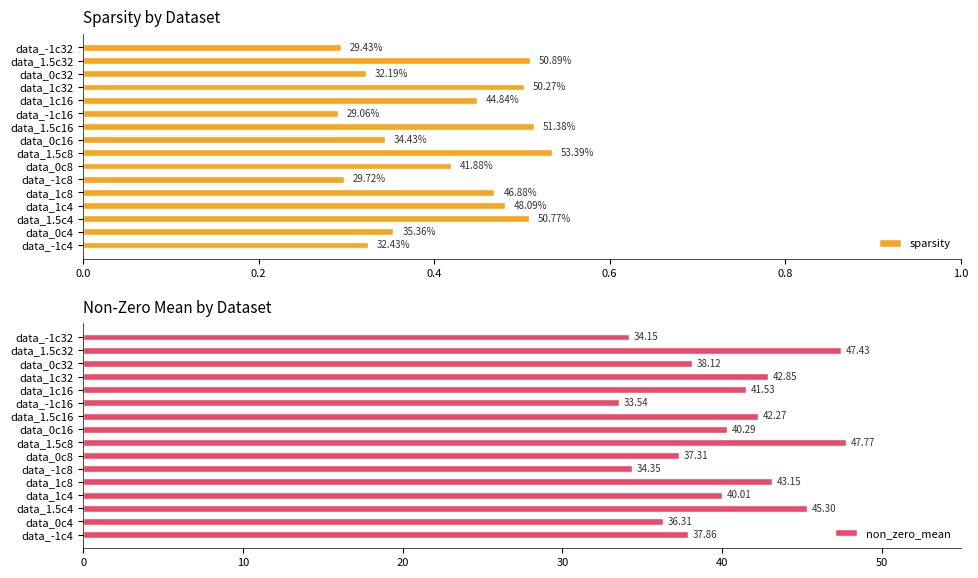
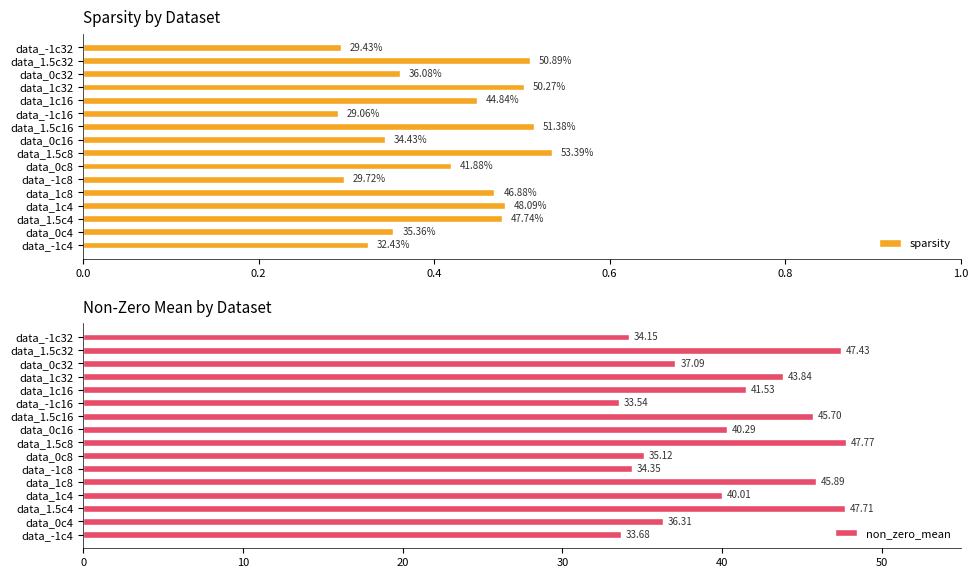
  {
    "Sparsity by Dataset": {
      "data_-1c32": "29.43%",
      "data_1.5c32": "50.89%",
-     "data_0c32": "32.19%",
+     "data_0c32": "36.08%",
      "data_1c32": "50.27%",
      "data_1c16": "44.84%",
      "data_-1c16": "29.06%",
      "data_1.5c16": "51.38%",
      "data_0c16": "34.43%",
      "data_1.5c8": "53.39%",
      "data_0c8": "41.88%",
      "data_-1c8": "29.72%",
      "data_1c8": "46.88%",
      "data_1c4": "48.09%",
-     "data_1.5c4": "50.77%",
+     "data_1.5c4": "47.74%",
      "data_0c4": "35.36%",
      "data_-1c4": "32.43%"
    },
    "Non-Zero Mean by Dataset": {
      "data_-1c32": "34.15",
      "data_1.5c32": "47.43",
-     "data_0c32": "38.12",
-     "data_1c32": "42.85",
+     "data_0c32": "37.09",
+     "data_1c32": "43.84",
      "data_1c16": "41.53",
      "data_-1c16": "33.54",
-     "data_1.5c16": "42.27",
+     "data_1.5c16": "45.70",
      "data_0c16": "40.29",
      "data_1.5c8": "47.77",
-     "data_0c8": "37.31",
+     "data_0c8": "35.12",
      "data_-1c8": "34.35",
-     "data_1c8": "43.15",
+     "data_1c8": "45.89",
      "data_1c4": "40.01",
-     "data_1.5c4": "45.30",
+     "data_1.5c4": "47.71",
      "data_0c4": "36.31",
-     "data_-1c4": "37.86"
+     "data_-1c4": "33.68"
    }
  }
